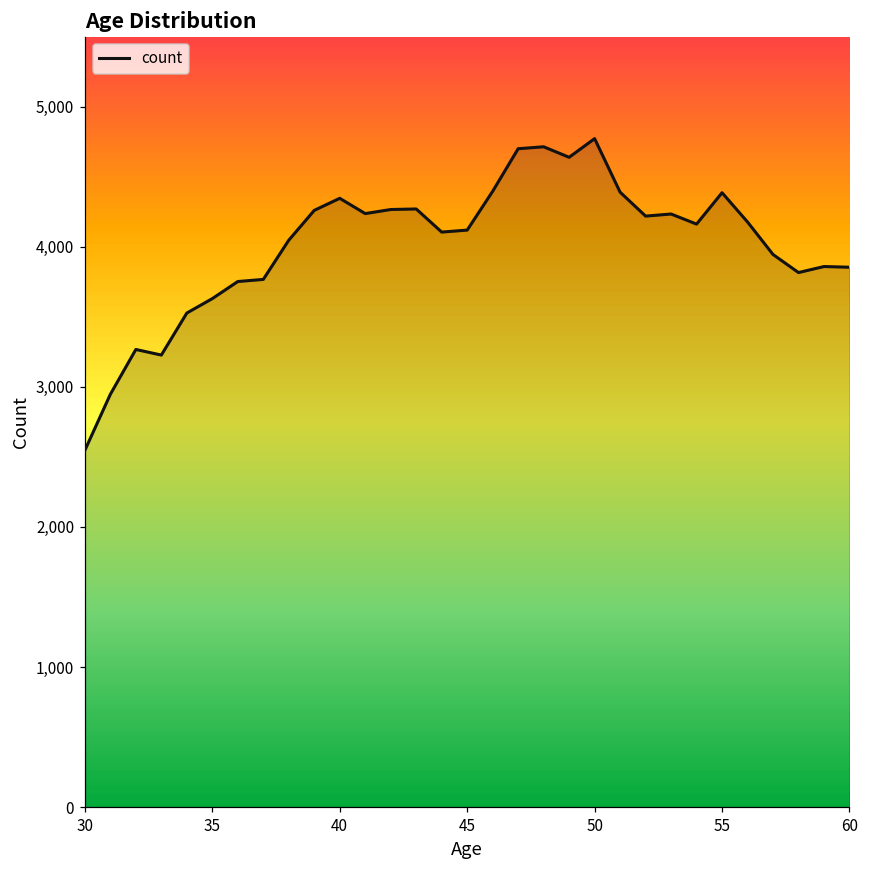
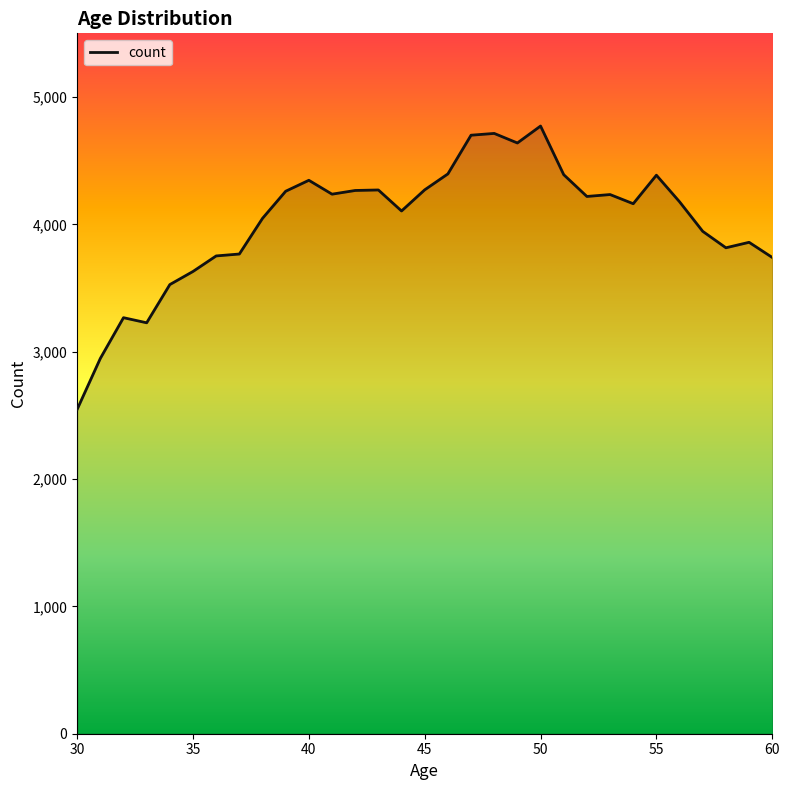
  {
    "30": "2,550",
    "35": "3,630",
    "40": "4,350",
-   "45": "4,120",
+   "45": "4,270",
    "50": "4,770",
    "55": "4,390",
-   "60": "3,850"
+   "60": "3,740"
  }
